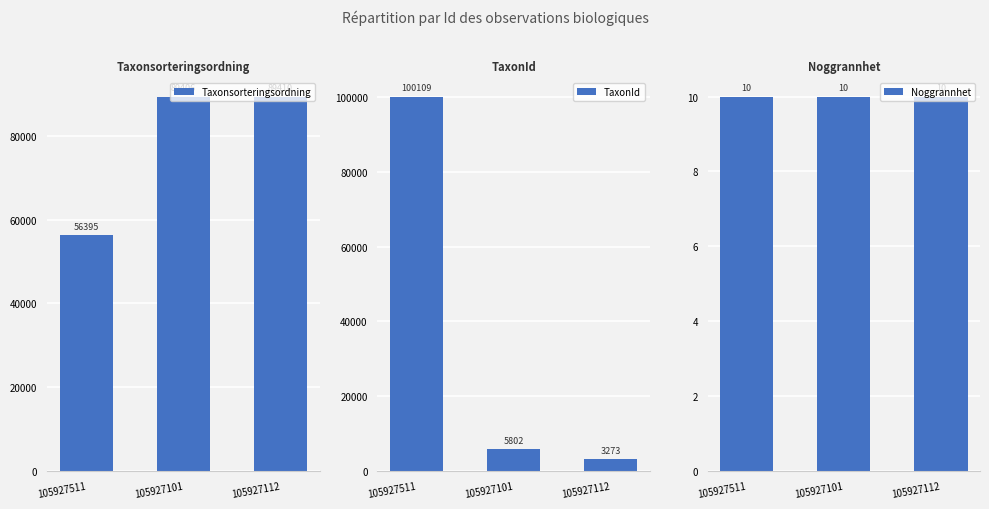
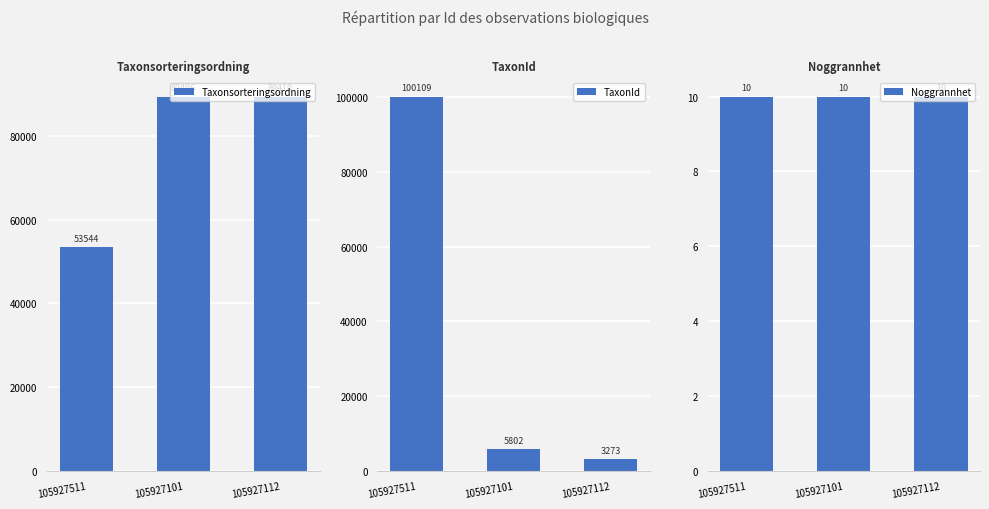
  {
    "Taxonsorteringsordning": {
-     "105927511": 56395
+     "105927511": 53544
    },
    "TaxonId": {
      "105927511": 100109,
      "105927101": 5802,
      "105927112": 3273
    },
    "Noggrannhet": {
      "105927511": 10,
      "105927101": 10
    }
  }
